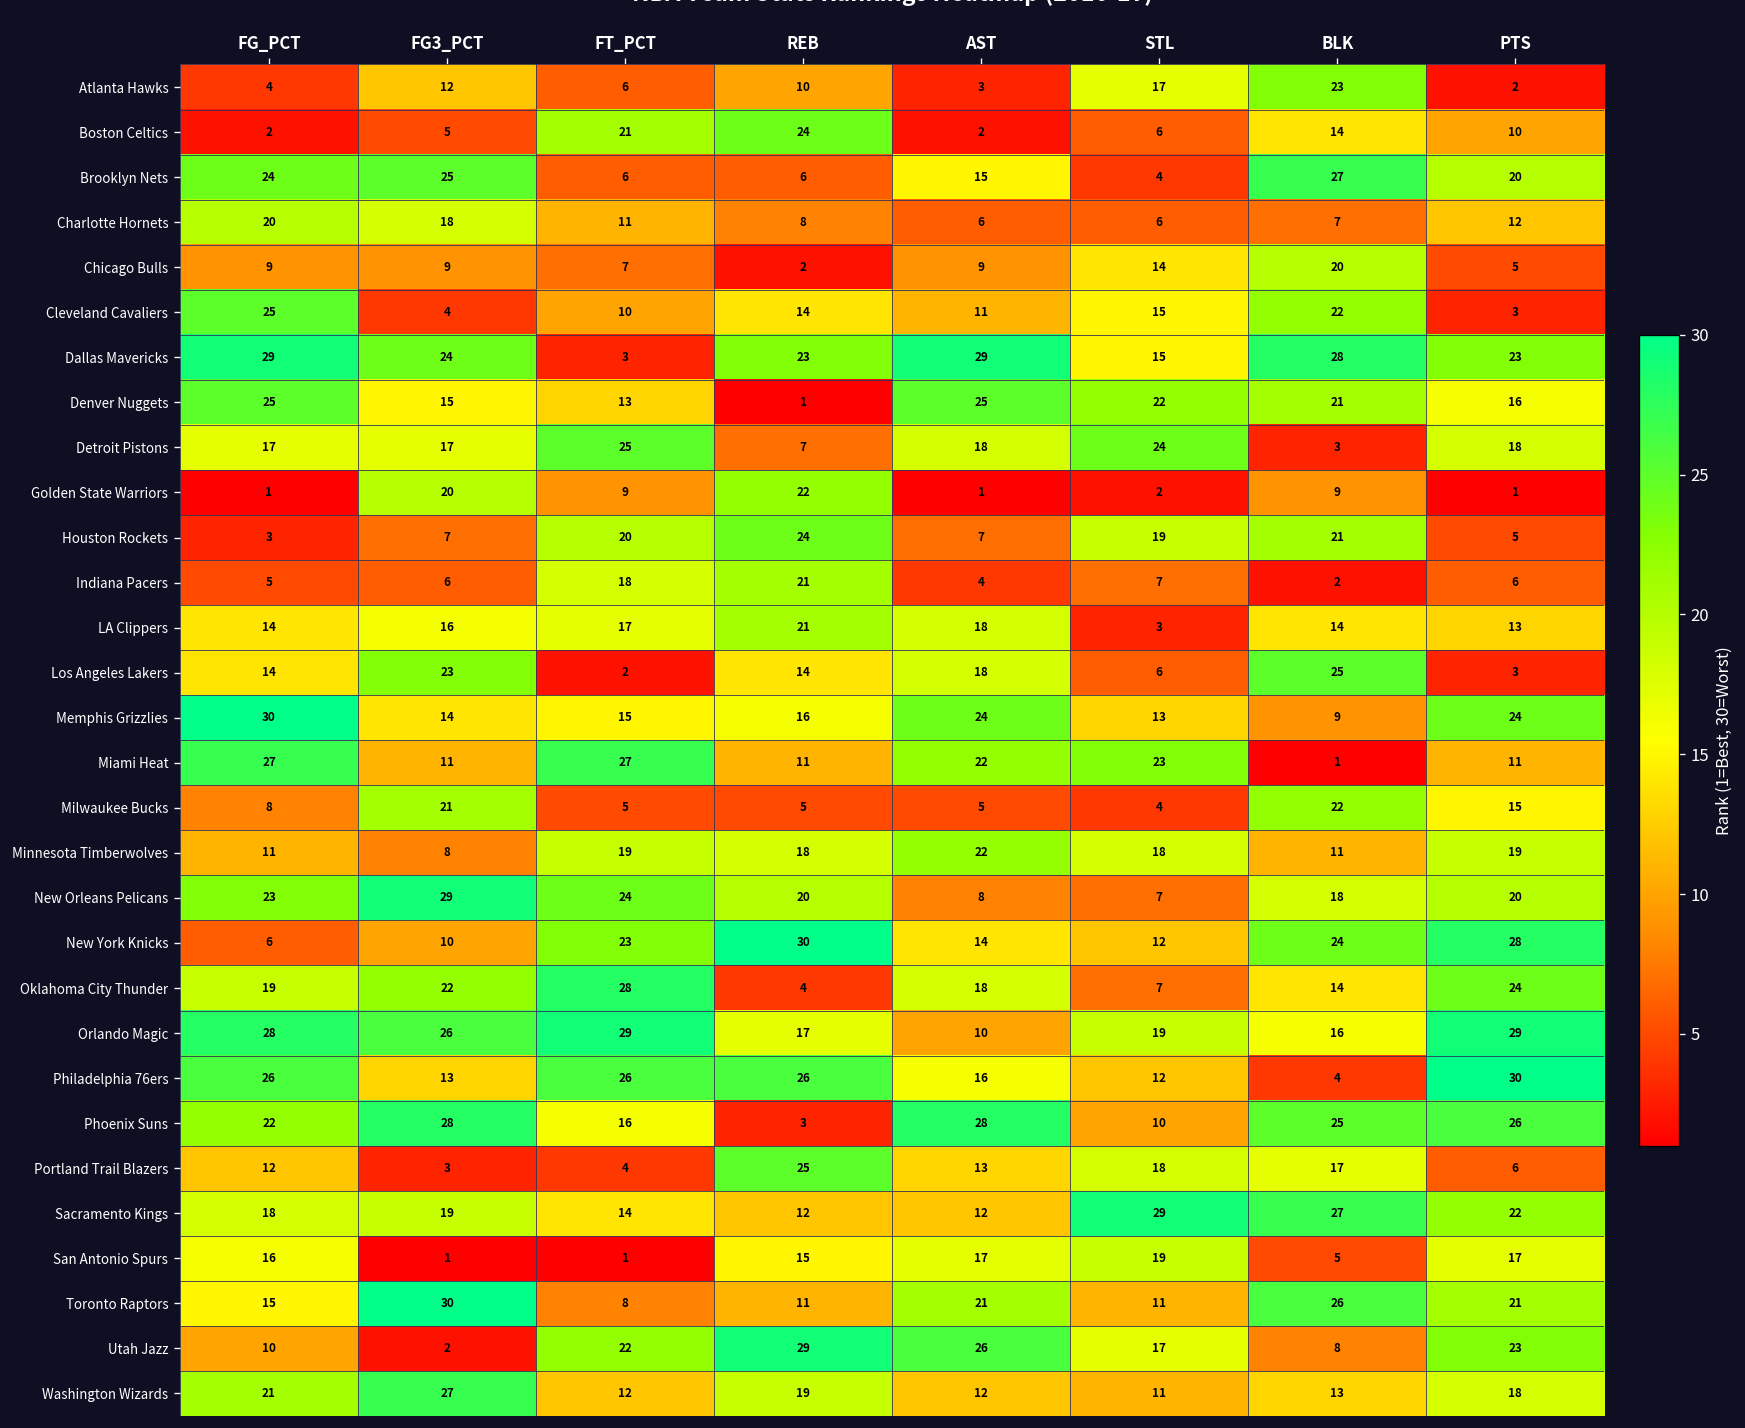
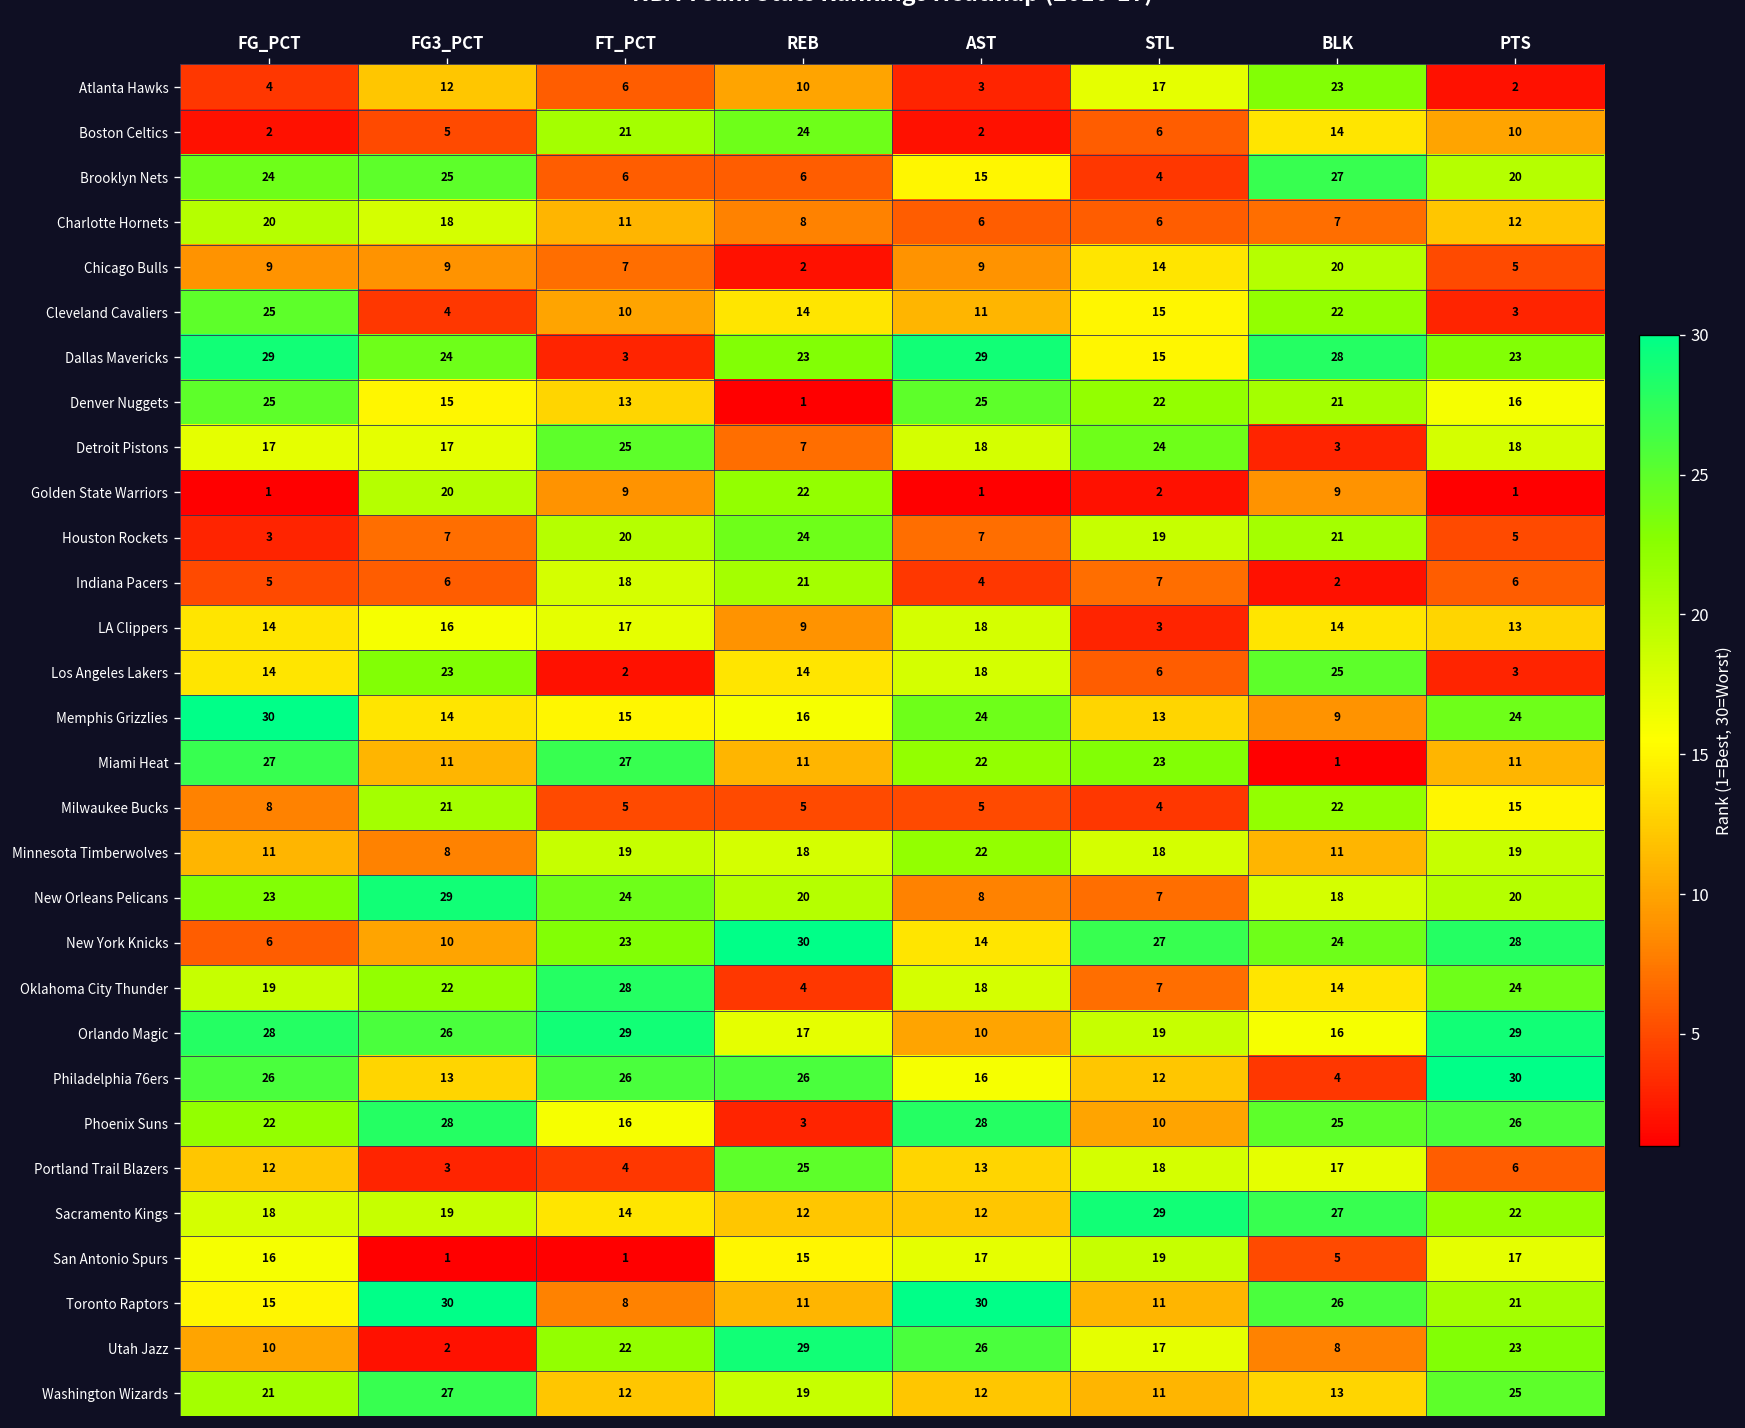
  {
    "LA Clippers": {
      "FG_PCT": 14,
      "FG3_PCT": 16,
      "FT_PCT": 17,
-     "REB": 21,
+     "REB": 9,
      "AST": 18,
      "STL": 3,
      "BLK": 14,
      "PTS": 13
    },
    "New York Knicks": {
      "FG_PCT": 6,
      "FG3_PCT": 10,
      "FT_PCT": 23,
      "REB": 30,
      "AST": 14,
-     "STL": 12,
+     "STL": 27,
      "BLK": 24,
      "PTS": 28
    },
    "Toronto Raptors": {
      "FG_PCT": 15,
      "FG3_PCT": 30,
      "FT_PCT": 8,
      "REB": 11,
-     "AST": 21,
+     "AST": 30,
      "STL": 11,
      "BLK": 26,
      "PTS": 21
    },
    "Washington Wizards": {
      "FG_PCT": 21,
      "FG3_PCT": 27,
      "FT_PCT": 12,
      "REB": 19,
      "AST": 12,
      "STL": 11,
      "BLK": 13,
-     "PTS": 18
+     "PTS": 25
    }
  }
